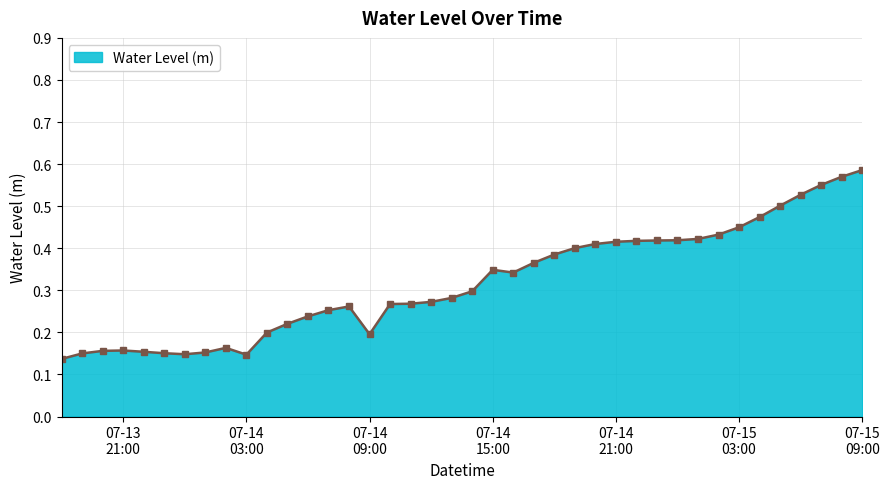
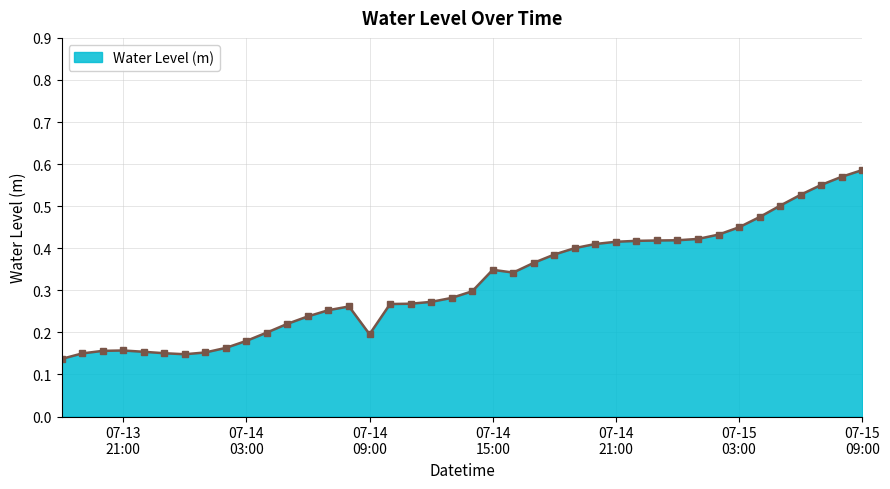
  {
    "07-13 21:00": 0.16,
-   "07-14 03:00": 0.15,
+   "07-14 03:00": 0.18,
    "07-14 09:00": 0.20,
    "07-14 15:00": 0.35,
    "07-14 21:00": 0.42,
    "07-15 03:00": 0.45,
    "07-15 09:00": 0.59
  }
